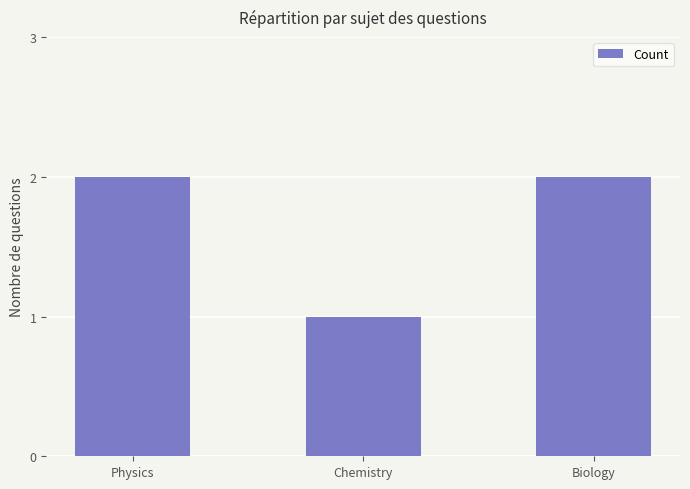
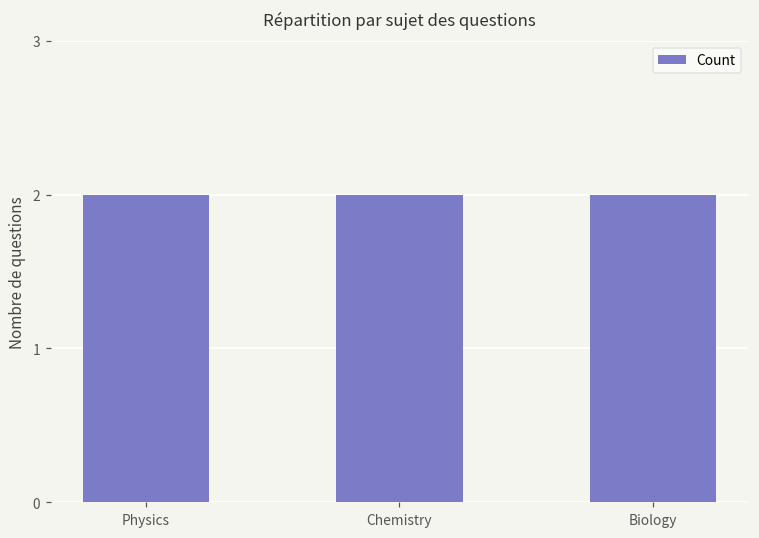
  {
    "Physics": 2,
-   "Chemistry": 1,
+   "Chemistry": 2,
    "Biology": 2
  }
